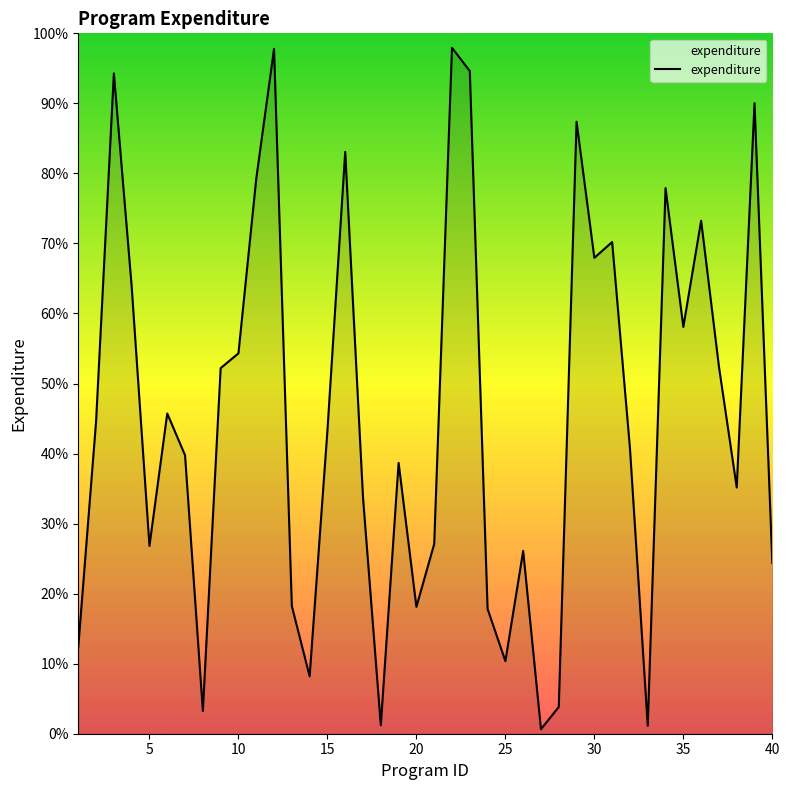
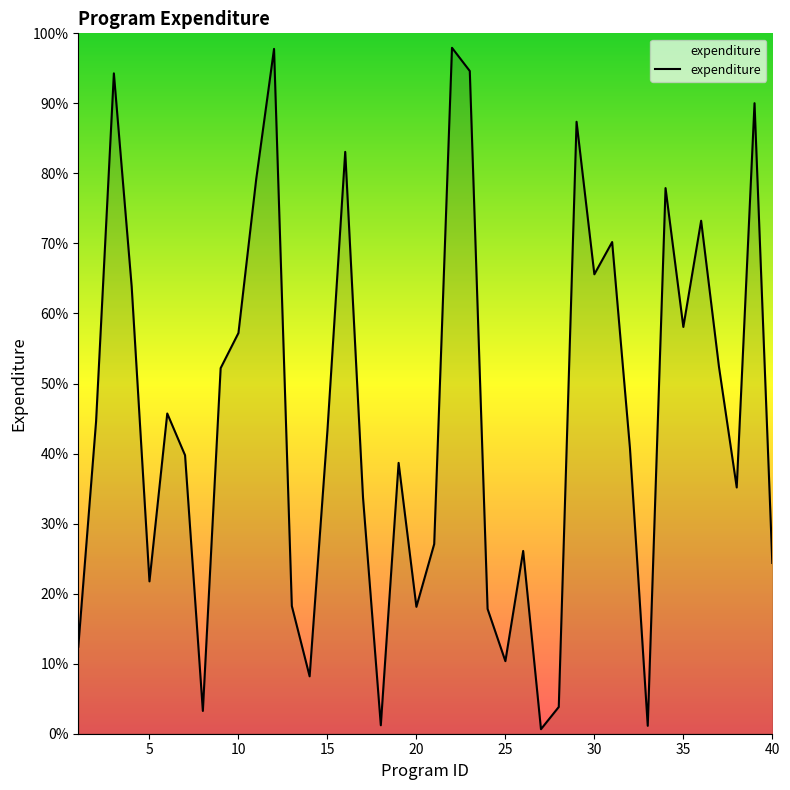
  {
-   "5": "27%",
-   "10": "54%",
+   "5": "22%",
+   "10": "57%",
    "15": "43%",
    "20": "18%",
    "25": "10%",
-   "30": "68%",
+   "30": "66%",
    "35": "58%",
    "40": "24%"
  }
